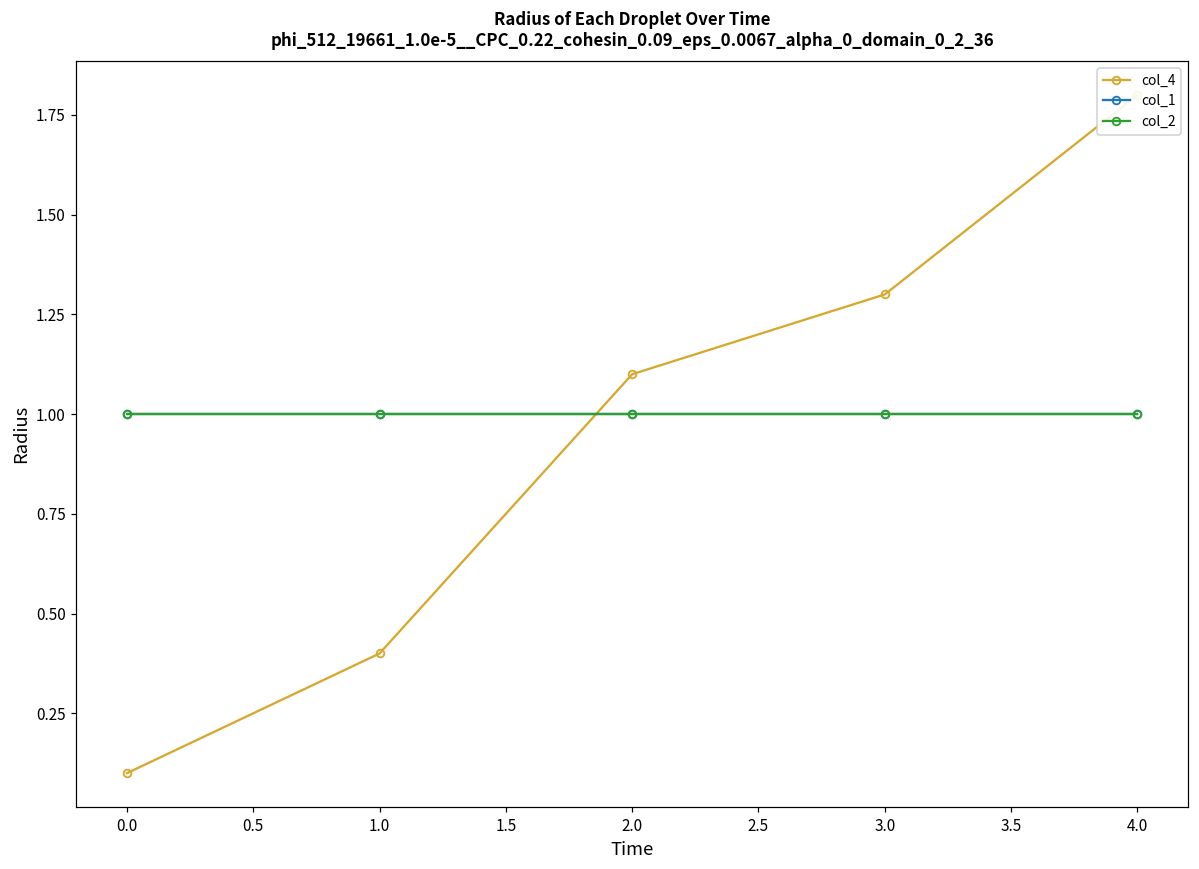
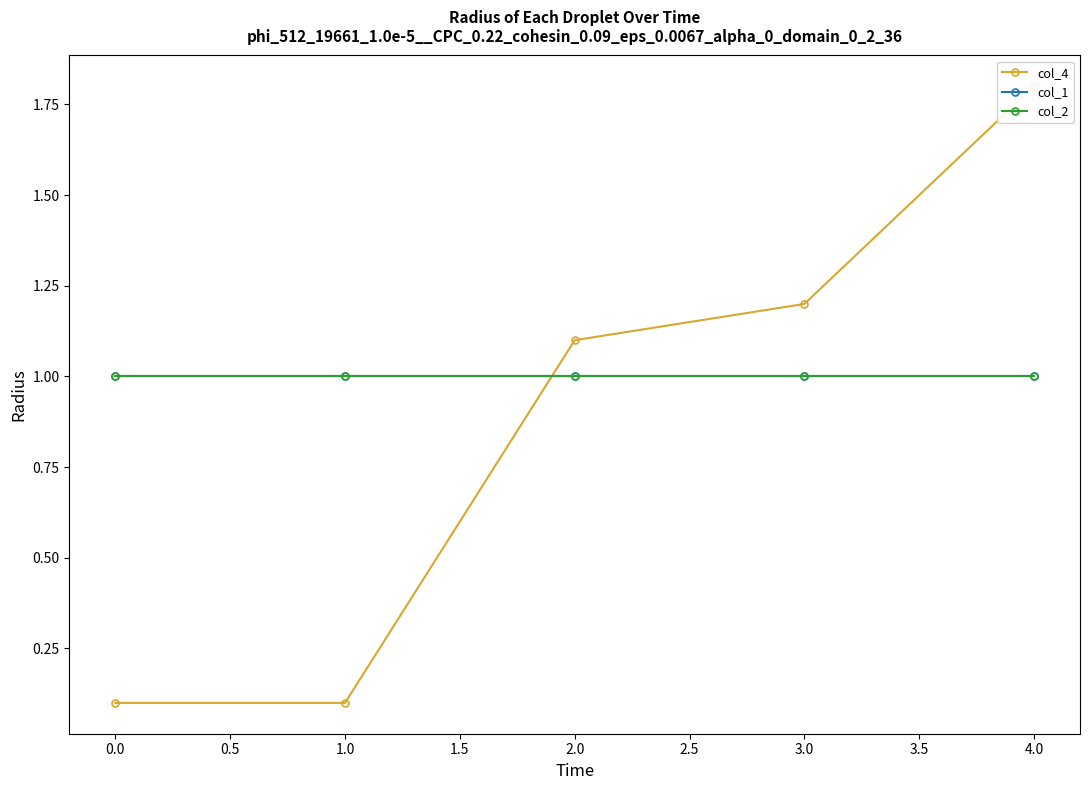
  {
    "col_4": {
      "0.0": 0.1,
-     "1.0": 0.4,
+     "1.0": 0.1,
      "2.0": 1.1,
-     "3.0": 1.3
+     "3.0": 1.2
    },
    "col_2": {
      "0.0": 1.0,
      "1.0": 1.0,
      "2.0": 1.0,
      "3.0": 1.0,
      "4.0": 1.0
    }
  }
